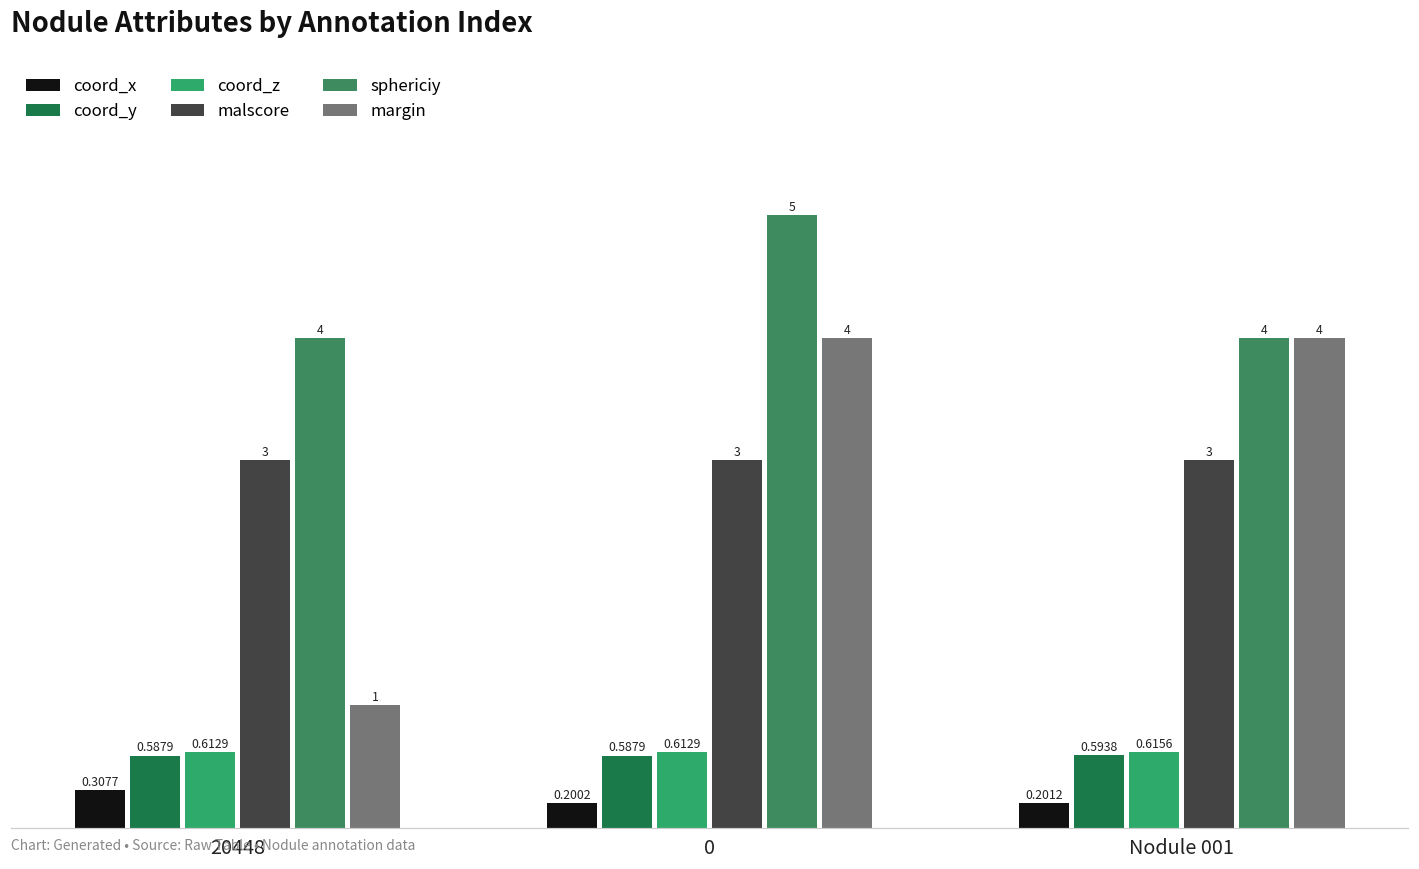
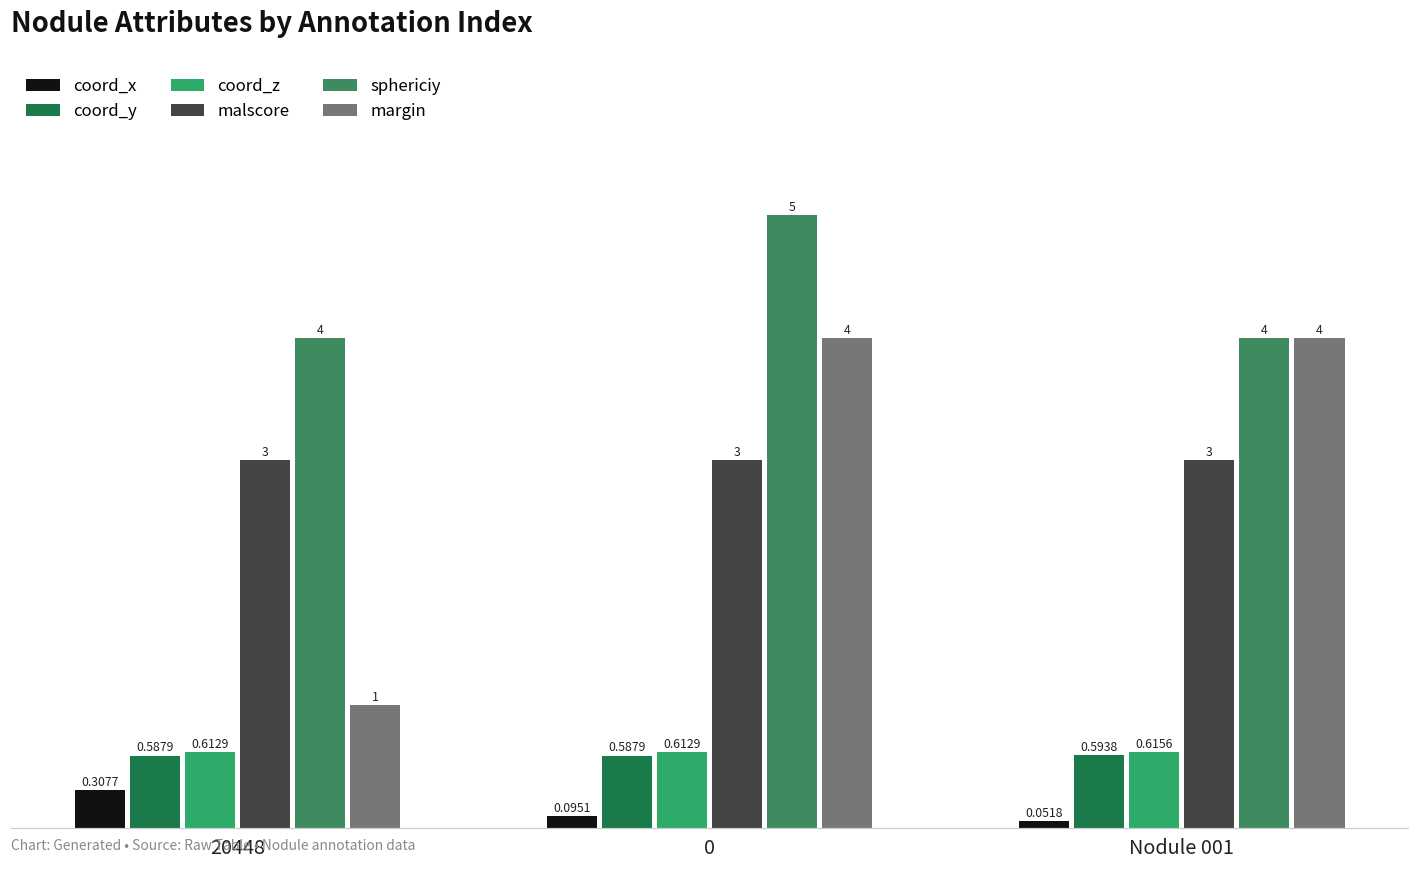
  {
    "coord_x": {
      "20448": 0.3077,
-     "0": 0.2002,
-     "Nodule 001": 0.2012
+     "0": 0.0951,
+     "Nodule 001": 0.0518
    },
    "malscore": {
      "20448": 3,
      "0": 3,
      "Nodule 001": 3
    },
    "margin": {
      "20448": 1,
      "0": 4,
      "Nodule 001": 4
    }
  }
